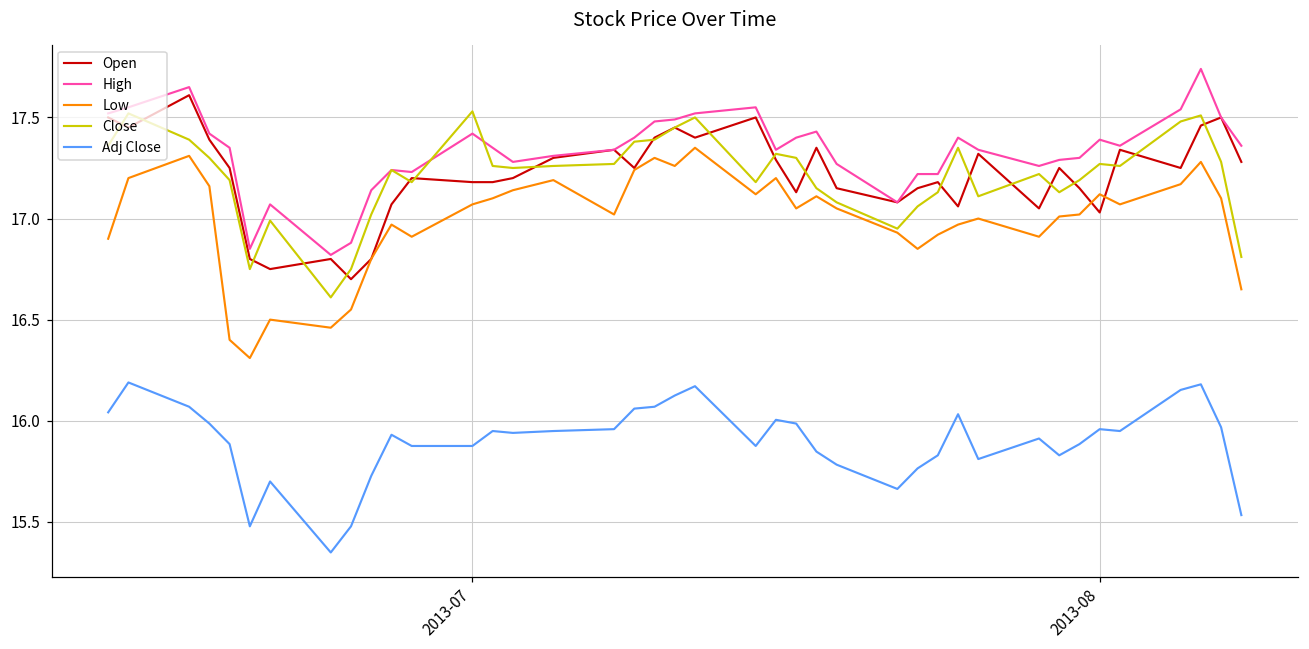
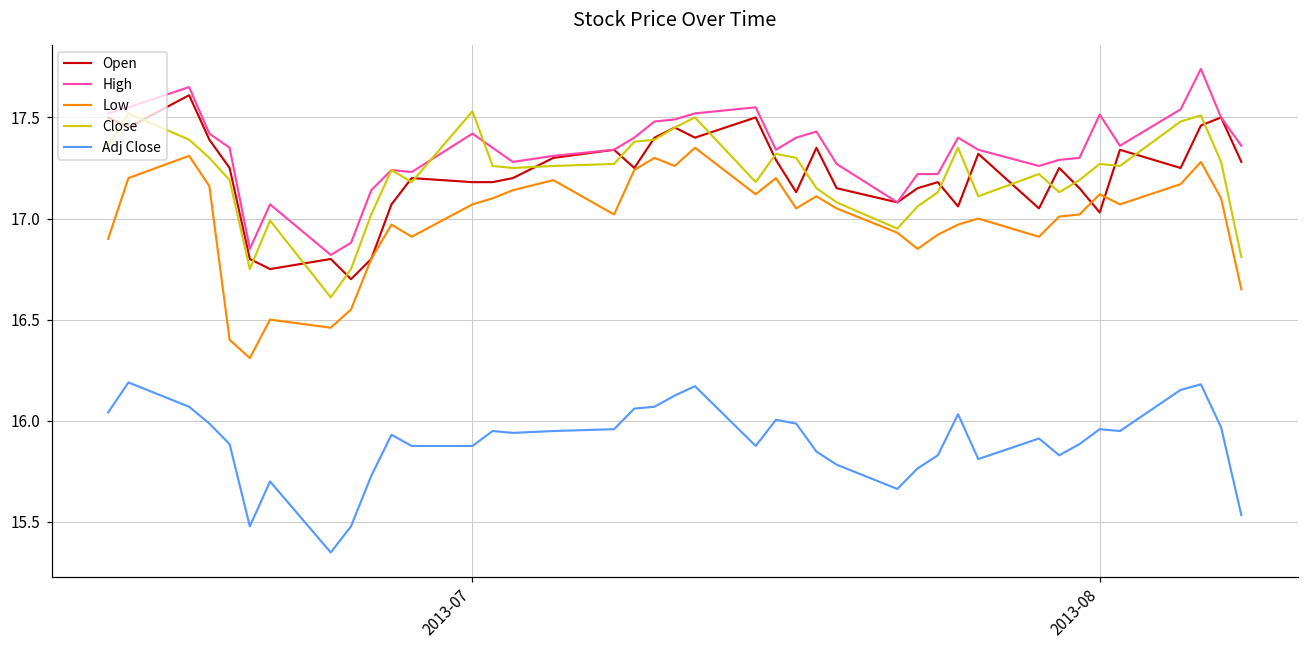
  {
    "Open": {
      "2013-07": 17.18,
      "2013-08": 17.03
    },
    "High": {
      "2013-07": 17.42,
-     "2013-08": 17.39
+     "2013-08": 17.51
    },
    "Low": {
      "2013-07": 17.07,
      "2013-08": 17.12
    },
    "Close": {
      "2013-07": 17.53,
      "2013-08": 17.27
    },
    "Adj Close": {
      "2013-07": 15.88,
      "2013-08": 15.96
    }
  }
